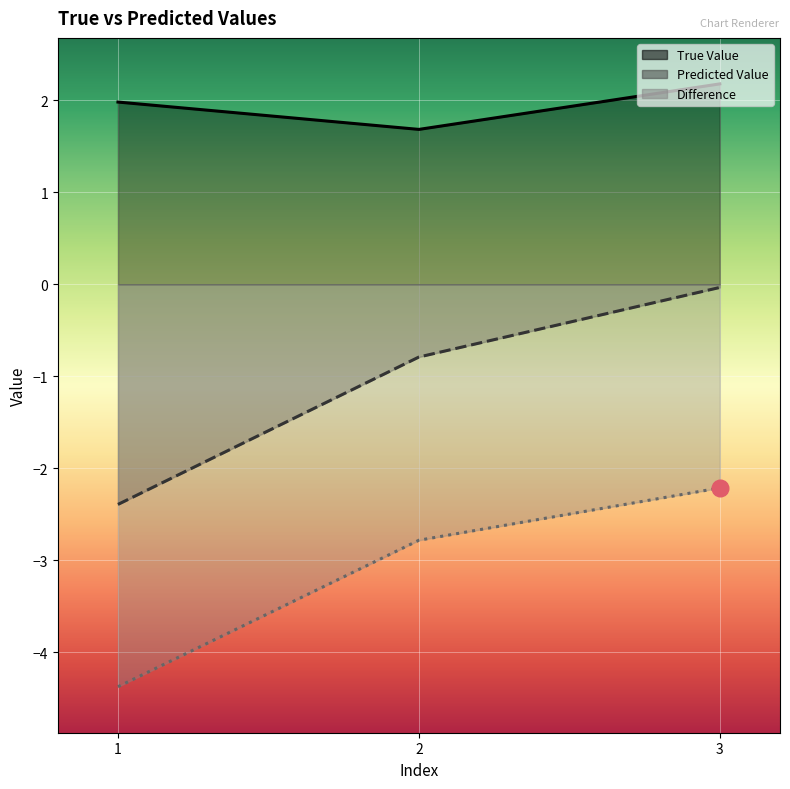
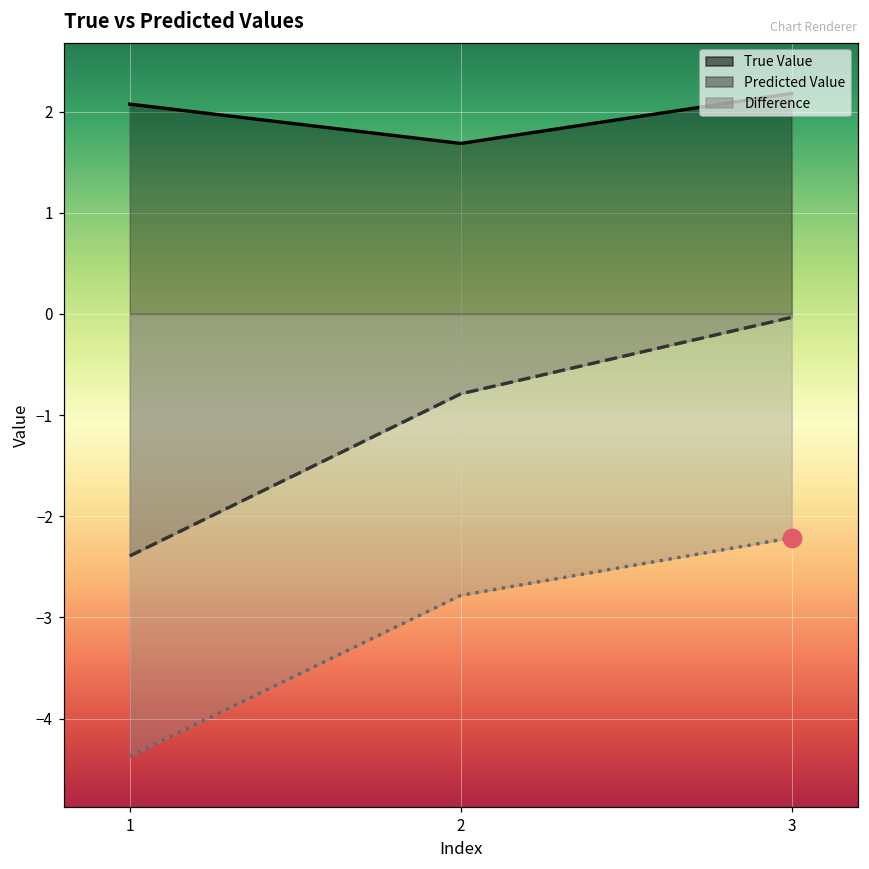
  {
    "True Value": {
-     "1": 2.0,
+     "1": 2.1,
      "2": 1.7
    }
  }
